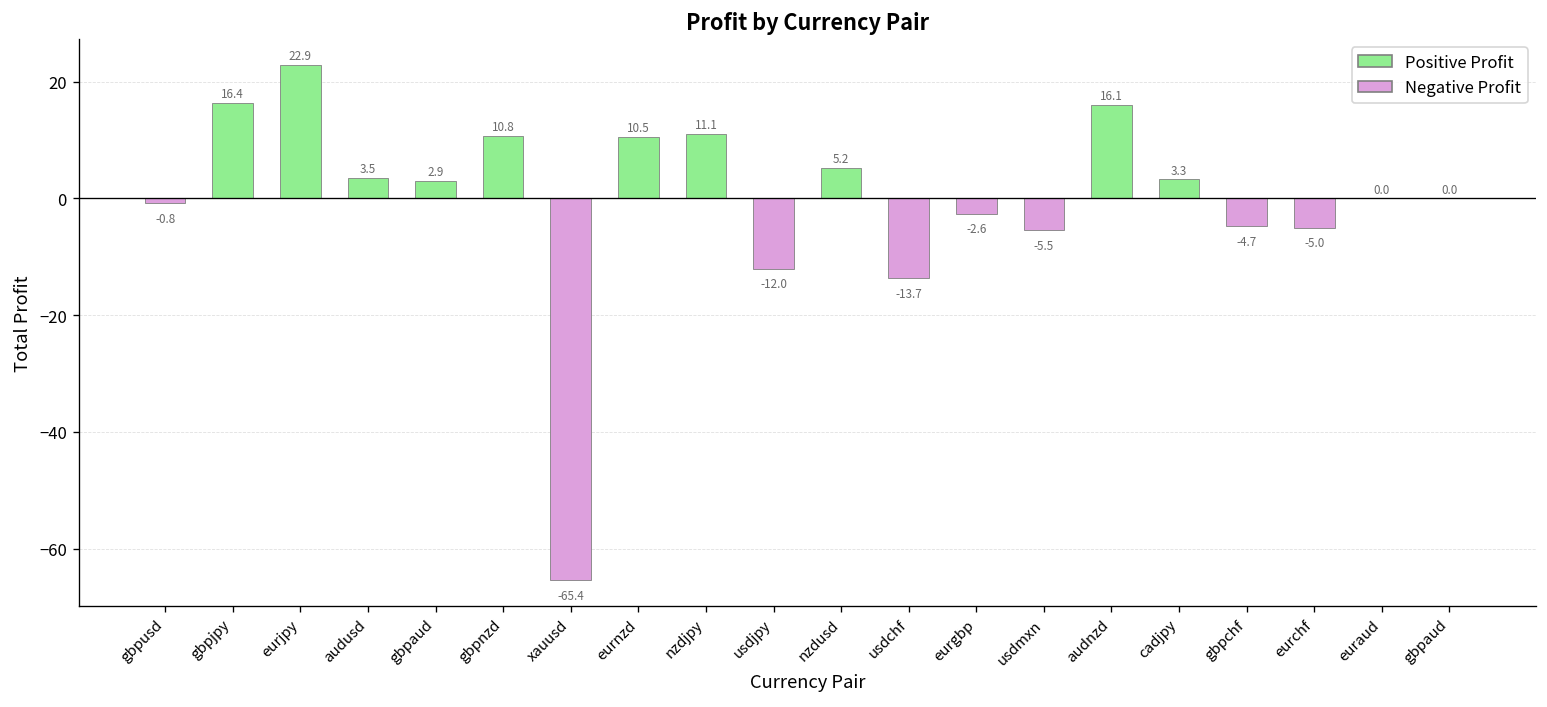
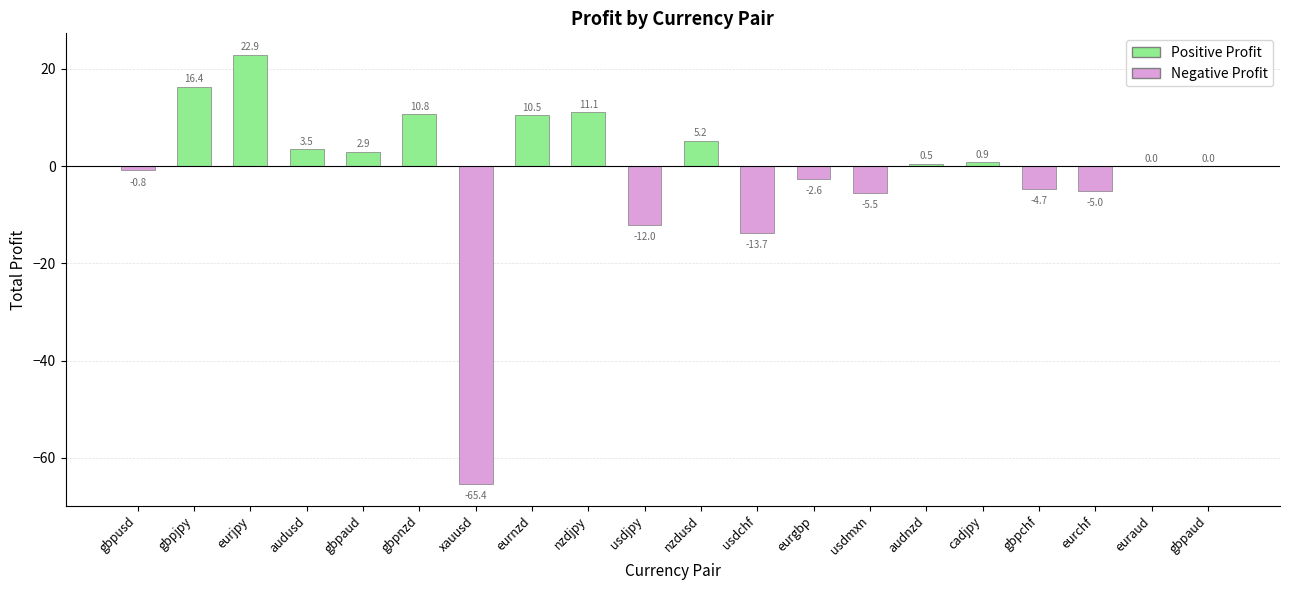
  {
    "gbpusd": -0.8,
    "gbpjpy": 16.4,
    "eurjpy": 22.9,
    "audusd": 3.5,
    "gbpnzd": 10.8,
    "xauusd": -65.4,
    "eurnzd": 10.5,
    "nzdjpy": 11.1,
    "usdjpy": -12.0,
    "nzdusd": 5.2,
    "usdchf": -13.7,
    "eurgbp": -2.6,
    "usdmxn": -5.5,
-   "audnzd": 16.1,
-   "cadjpy": 3.3,
+   "audnzd": 0.5,
+   "cadjpy": 0.9,
    "gbpchf": -4.7,
    "eurchf": -5.0,
    "euraud": 0.0
  }
